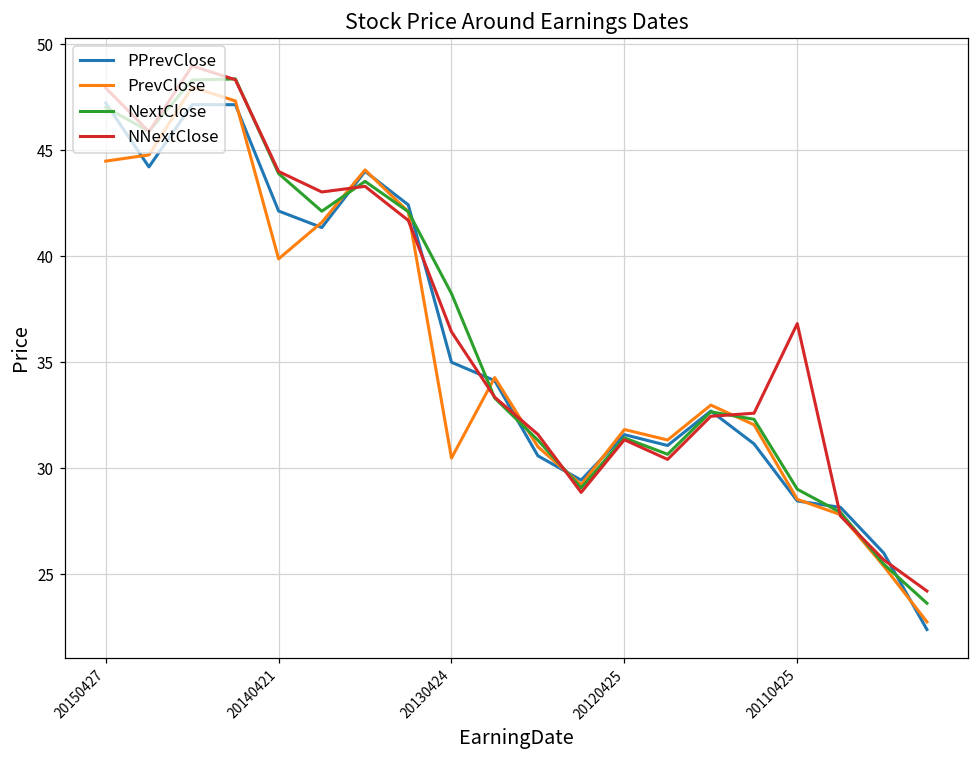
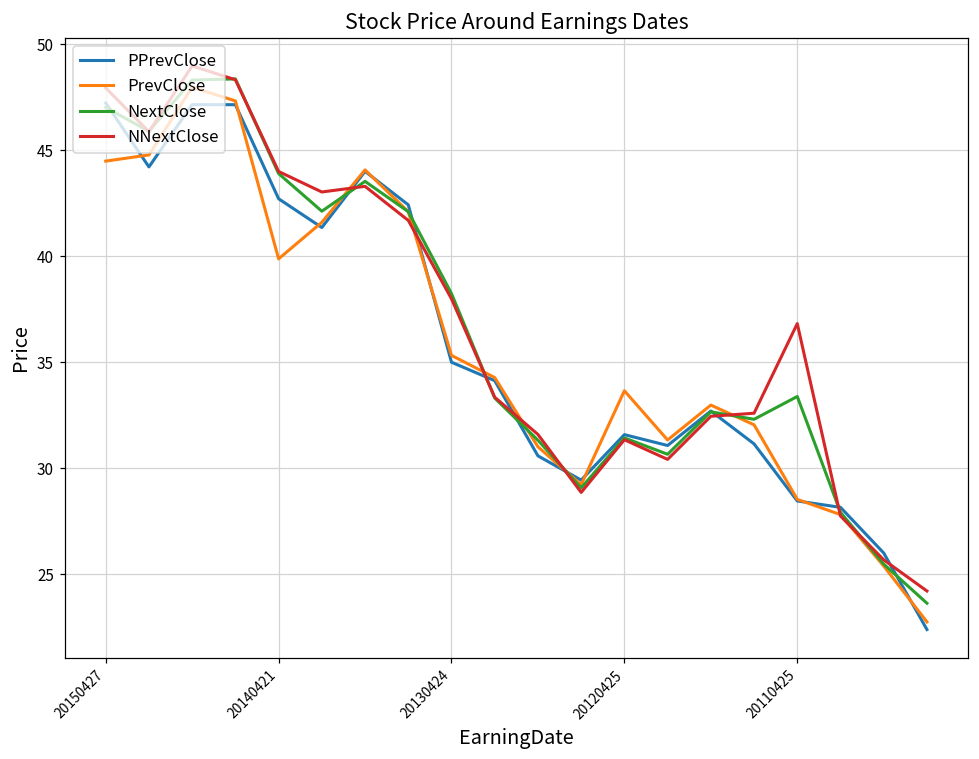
  {
    "PPrevClose": {
-     "20140421": 42.1,
+     "20140421": 42.7,
      "20130424": 35.0,
      "20120425": 31.6
    },
    "PrevClose": {
      "20150427": 44.5,
      "20140421": 39.9,
-     "20130424": 30.5,
-     "20120425": 31.8
+     "20130424": 35.3,
+     "20120425": 33.7
    },
    "NextClose": {
      "20130424": 38.2,
-     "20110425": 29.0
+     "20110425": 33.4
    },
    "NNextClose": {
-     "20130424": 36.4,
+     "20130424": 38.0,
      "20110425": 36.8
    }
  }
